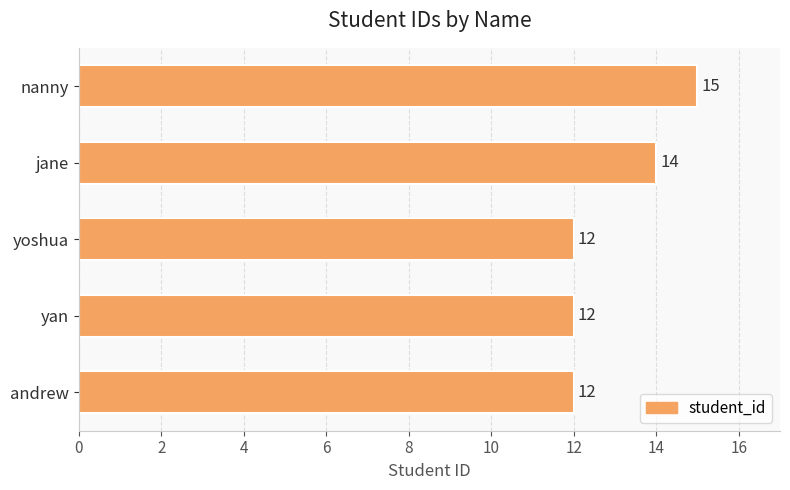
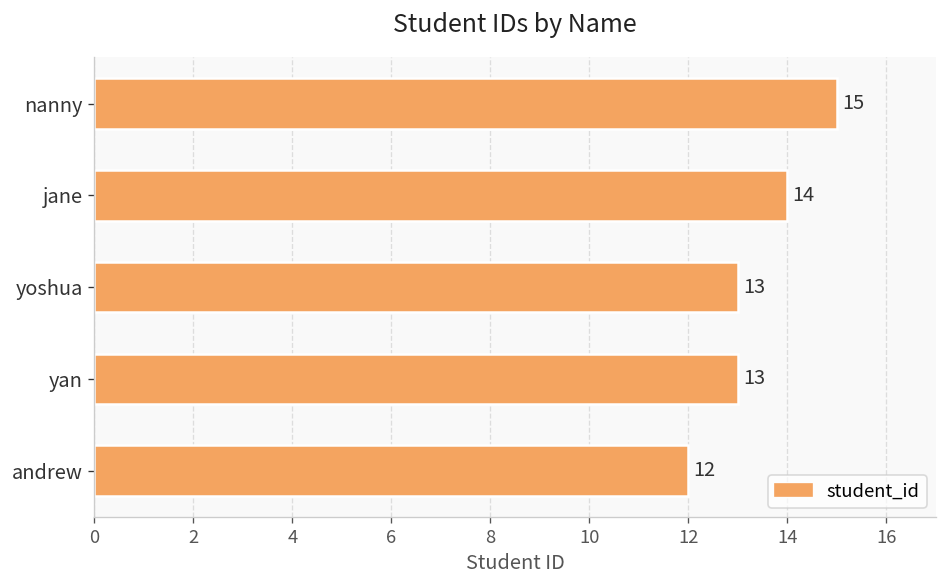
  {
    "nanny": 15,
    "jane": 14,
-   "yoshua": 12,
-   "yan": 12,
+   "yoshua": 13,
+   "yan": 13,
    "andrew": 12
  }
